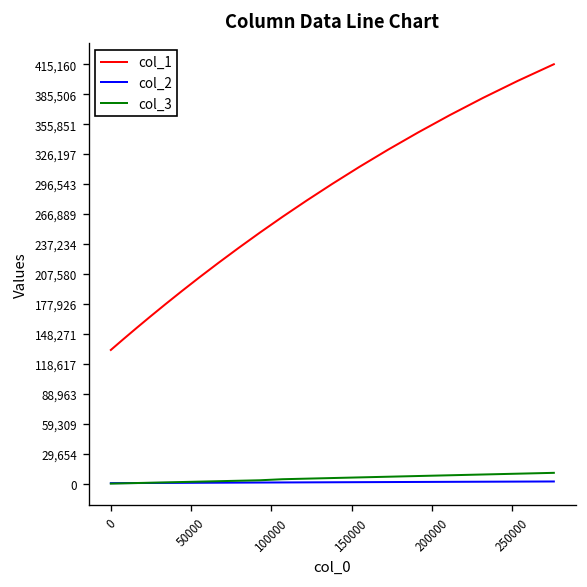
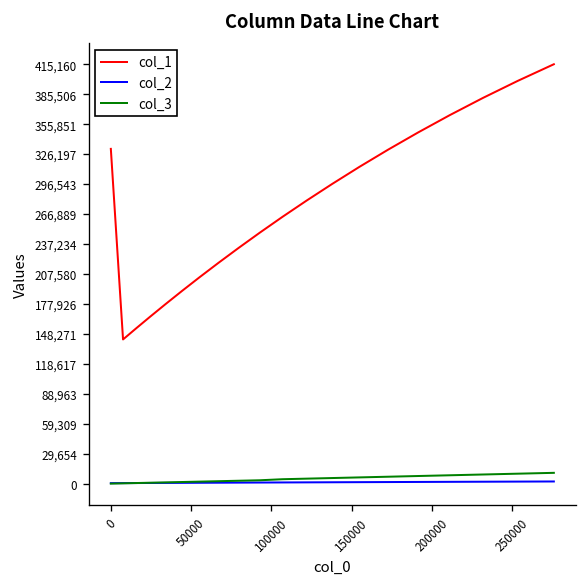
  {
    "col_1": {
-     "0": "130,000"
+     "0": "330,000"
    }
  }
